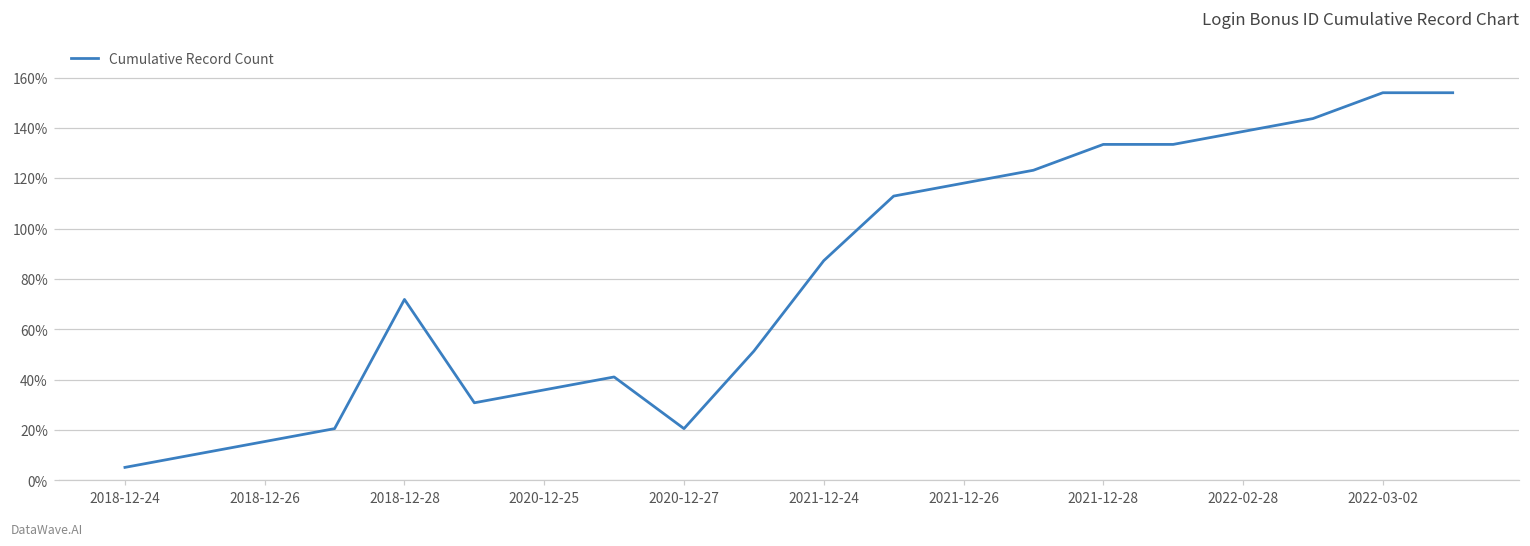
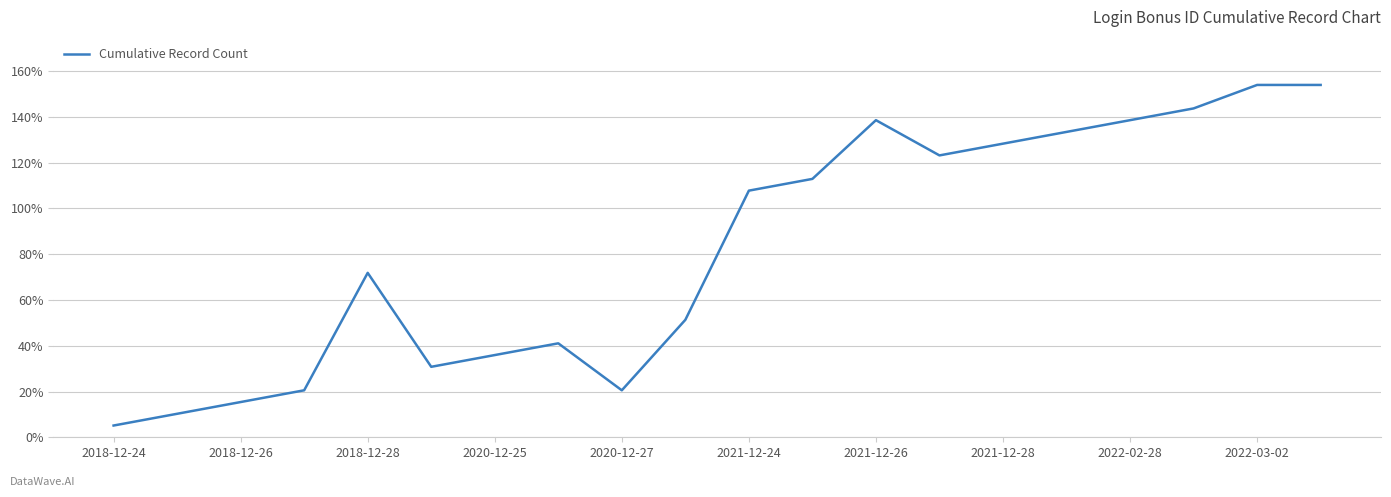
  {
    "2018-12-24": "5%",
    "2018-12-26": "15%",
    "2018-12-28": "72%",
    "2020-12-25": "36%",
    "2020-12-27": "21%",
-   "2021-12-24": "87%",
-   "2021-12-26": "118%",
-   "2021-12-28": "133%",
+   "2021-12-24": "108%",
+   "2021-12-26": "139%",
+   "2021-12-28": "128%",
    "2022-02-28": "139%",
    "2022-03-02": "154%"
  }
